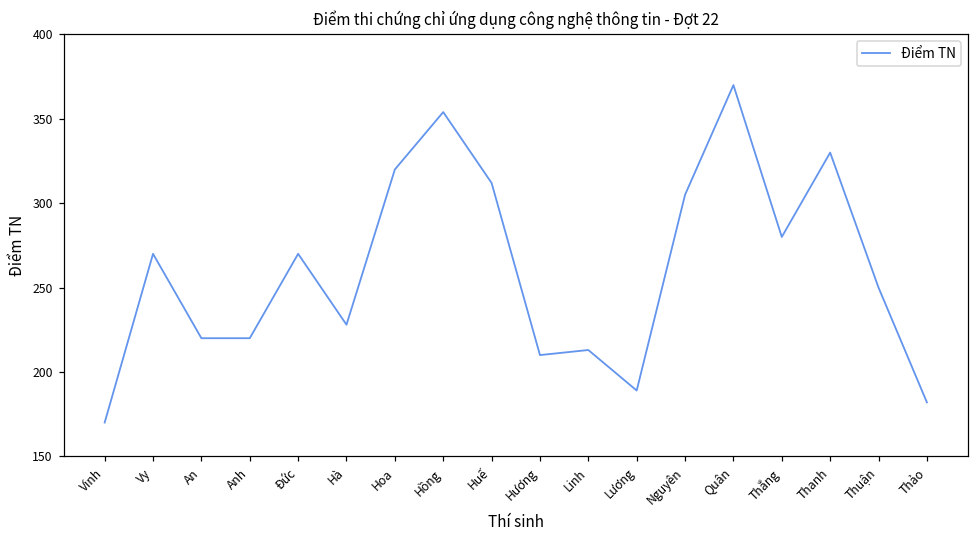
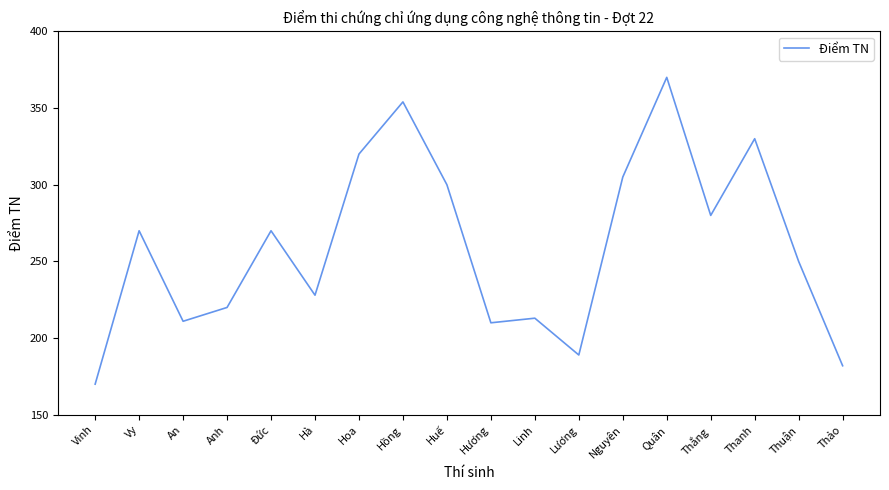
  {
    "Vinh": 170,
    "Vy": 270,
-   "An": 220,
+   "An": 211,
    "Anh": 220,
    "Đức": 270,
    "Hà": 228,
    "Hoa": 320,
    "Hồng": 354,
-   "Huế": 312,
+   "Huế": 300,
    "Hương": 210,
    "Linh": 213,
    "Lương": 189,
    "Nguyên": 305,
    "Quân": 370,
    "Thắng": 280,
    "Thanh": 330,
    "Thuận": 250,
    "Thảo": 182
  }
